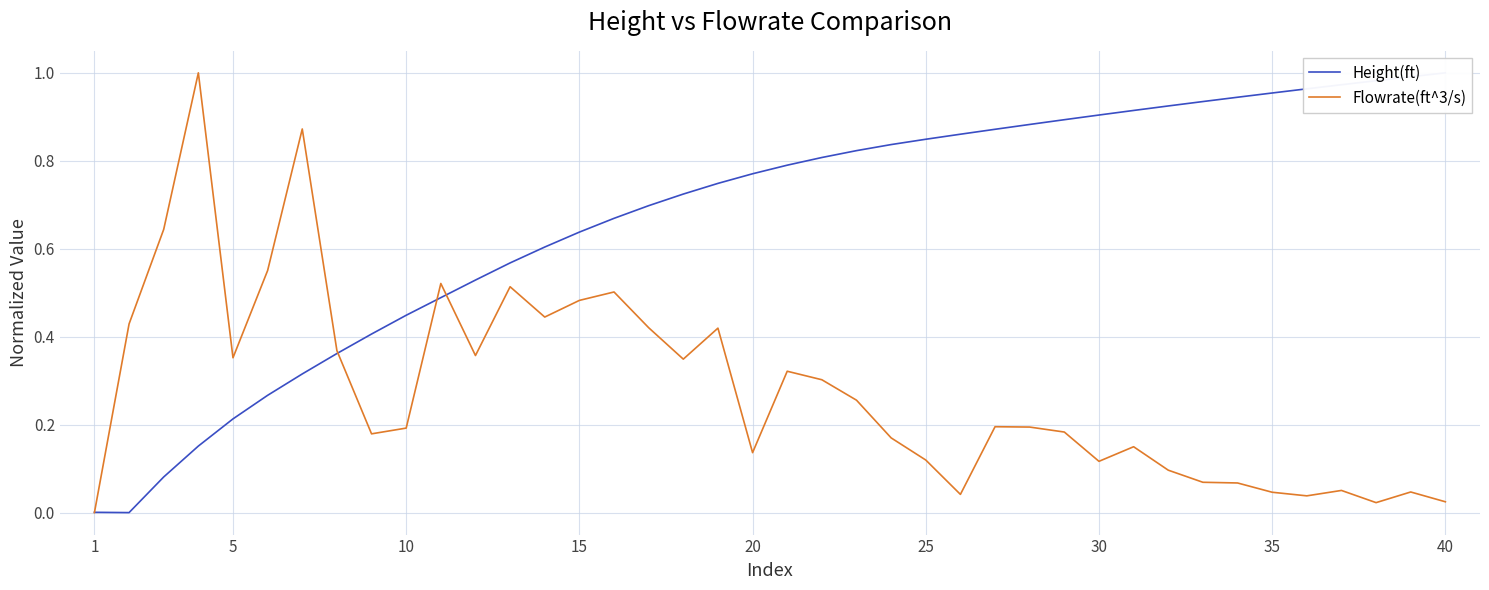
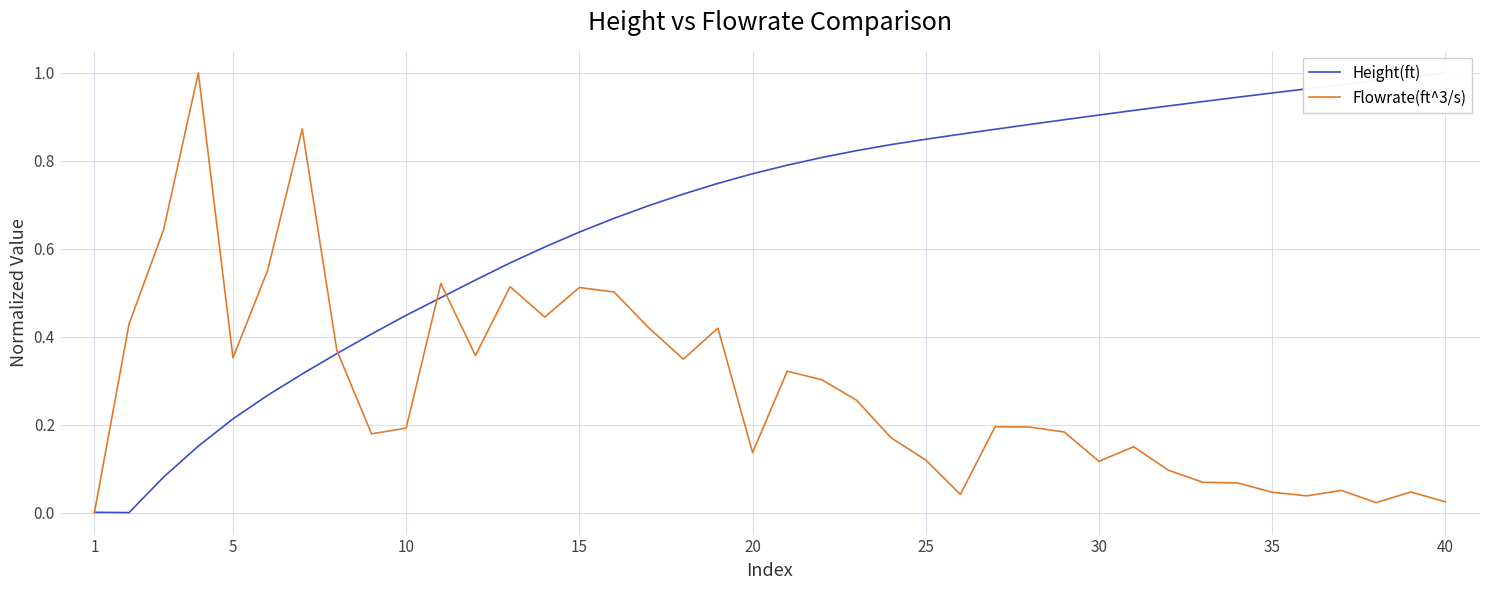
  {
    "Height(ft)": {
      "5": 0.21,
      "10": 0.45,
      "15": 0.64,
      "20": 0.77,
      "25": 0.85,
      "30": 0.90,
      "35": 0.95
    },
    "Flowrate(ft^3/s)": {
      "5": 0.35,
      "10": 0.19,
-     "15": 0.48,
+     "15": 0.51,
      "20": 0.14,
      "25": 0.12,
      "30": 0.12,
      "35": 0.05,
      "40": 0.02
    }
  }
